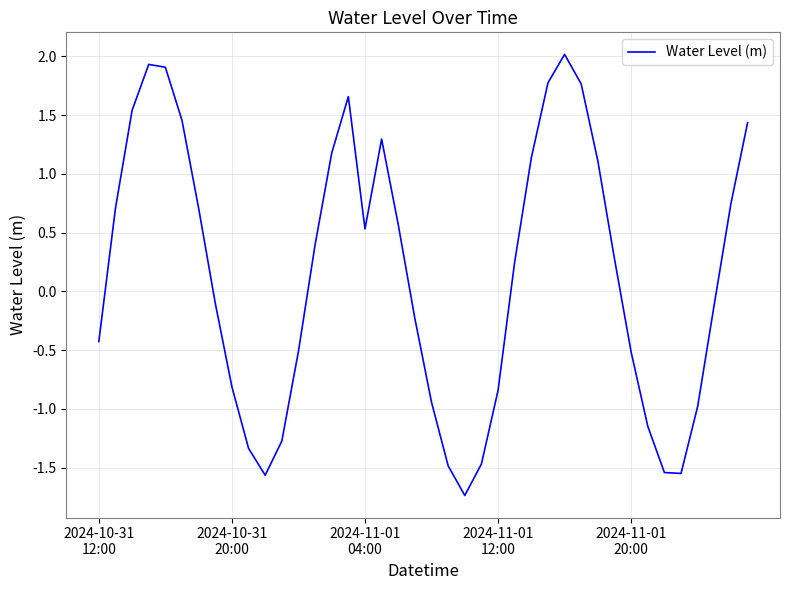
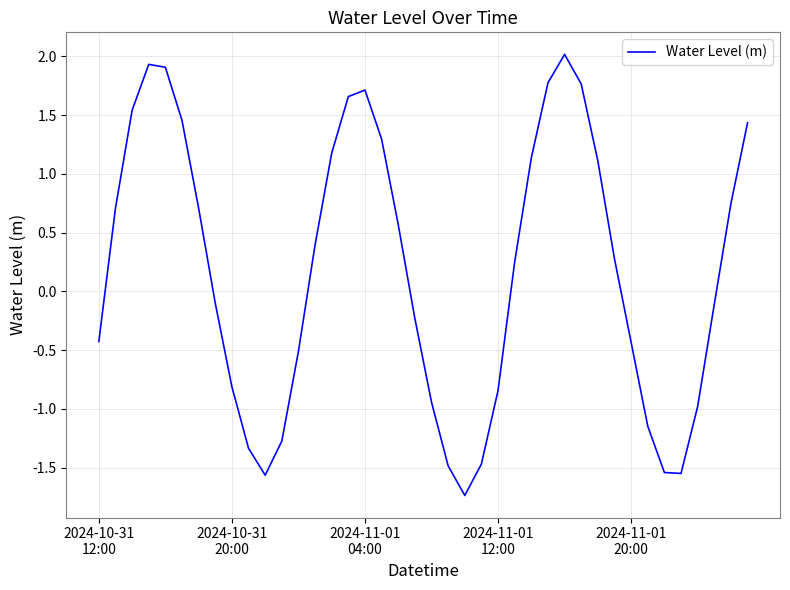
  {
    "2024-10-31 12:00": -0.43,
    "2024-10-31 20:00": -0.81,
-   "2024-11-01 04:00": 0.53,
+   "2024-11-01 04:00": 1.71,
    "2024-11-01 12:00": -0.84,
-   "2024-11-01 20:00": -0.52
+   "2024-11-01 20:00": -0.43
  }
